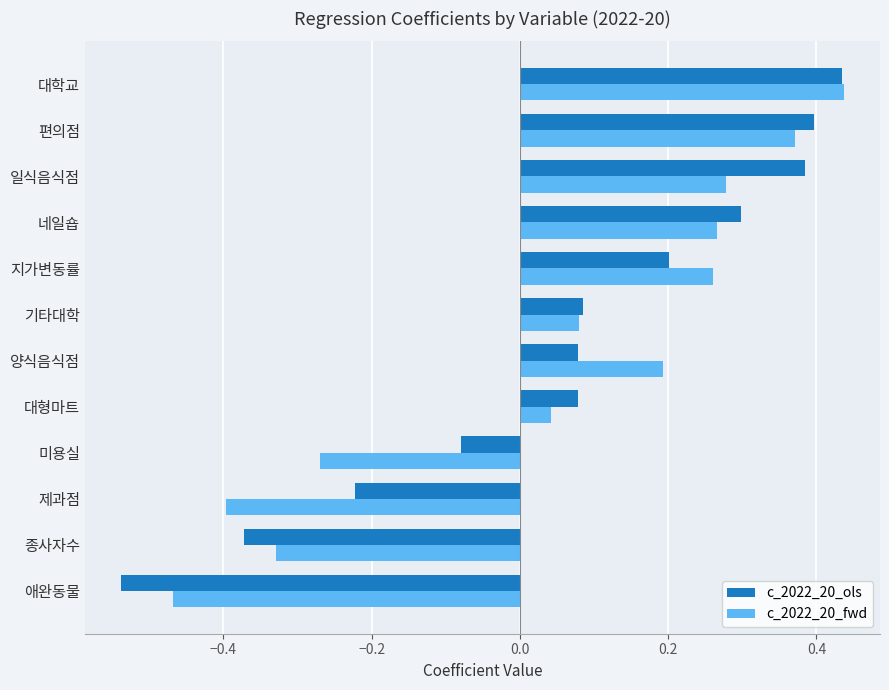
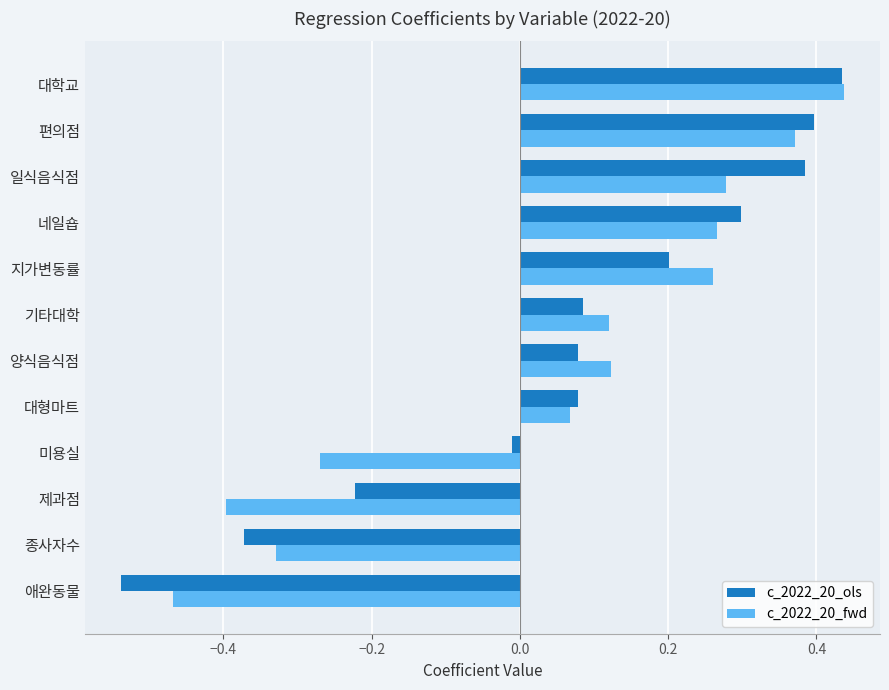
  {
    "c_2022_20_ols": {
      "대학교": 0.44,
      "편의점": 0.40,
      "일식음식점": 0.38,
      "네일숍": 0.30,
      "지가변동률": 0.20,
      "기타대학": 0.09,
      "양식음식점": 0.08,
      "대형마트": 0.08,
-     "미용실": -0.08,
+     "미용실": -0.01,
      "제과점": -0.22,
      "종사자수": -0.37,
      "애완동물": -0.54
    },
    "c_2022_20_fwd": {
      "대학교": 0.44,
      "편의점": 0.37,
      "일식음식점": 0.28,
      "네일숍": 0.27,
      "지가변동률": 0.26,
-     "기타대학": 0.08,
-     "양식음식점": 0.19,
-     "대형마트": 0.04,
+     "기타대학": 0.12,
+     "양식음식점": 0.12,
+     "대형마트": 0.07,
      "미용실": -0.27,
      "제과점": -0.40,
      "종사자수": -0.33,
      "애완동물": -0.47
    }
  }
